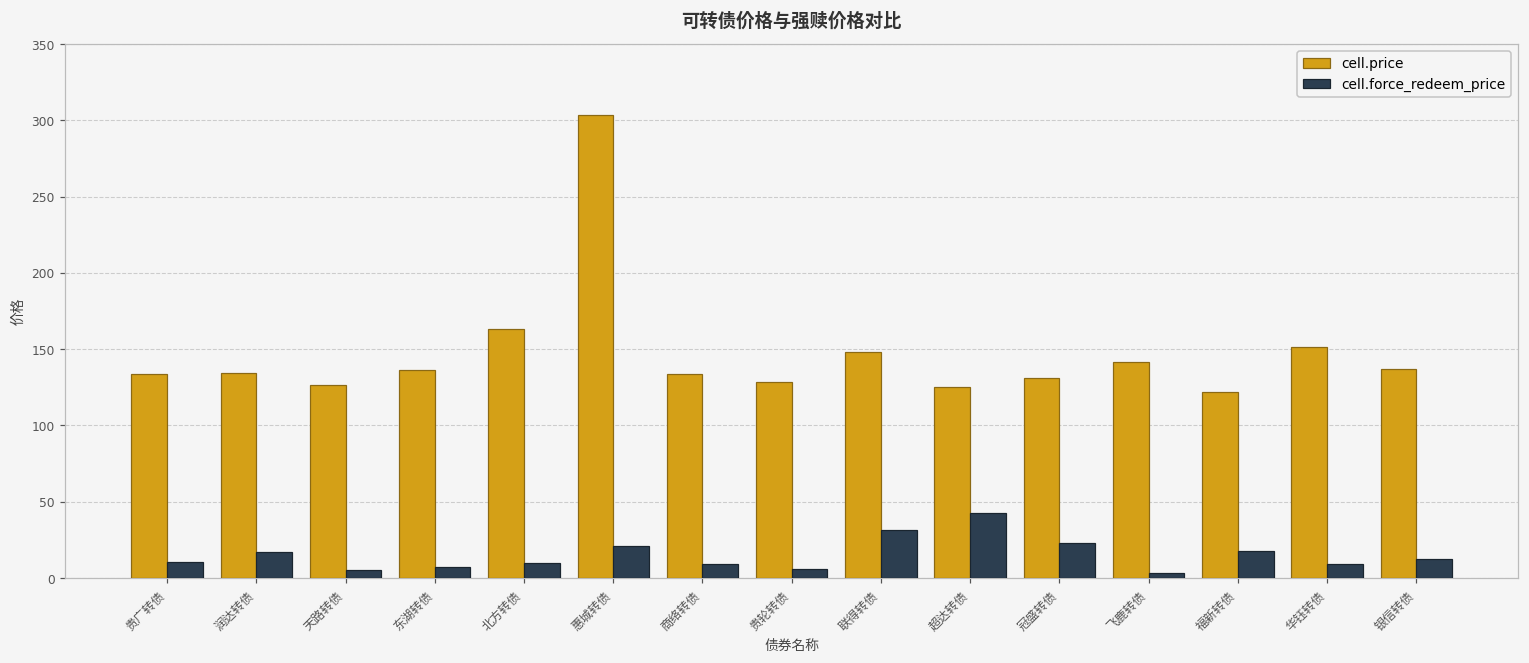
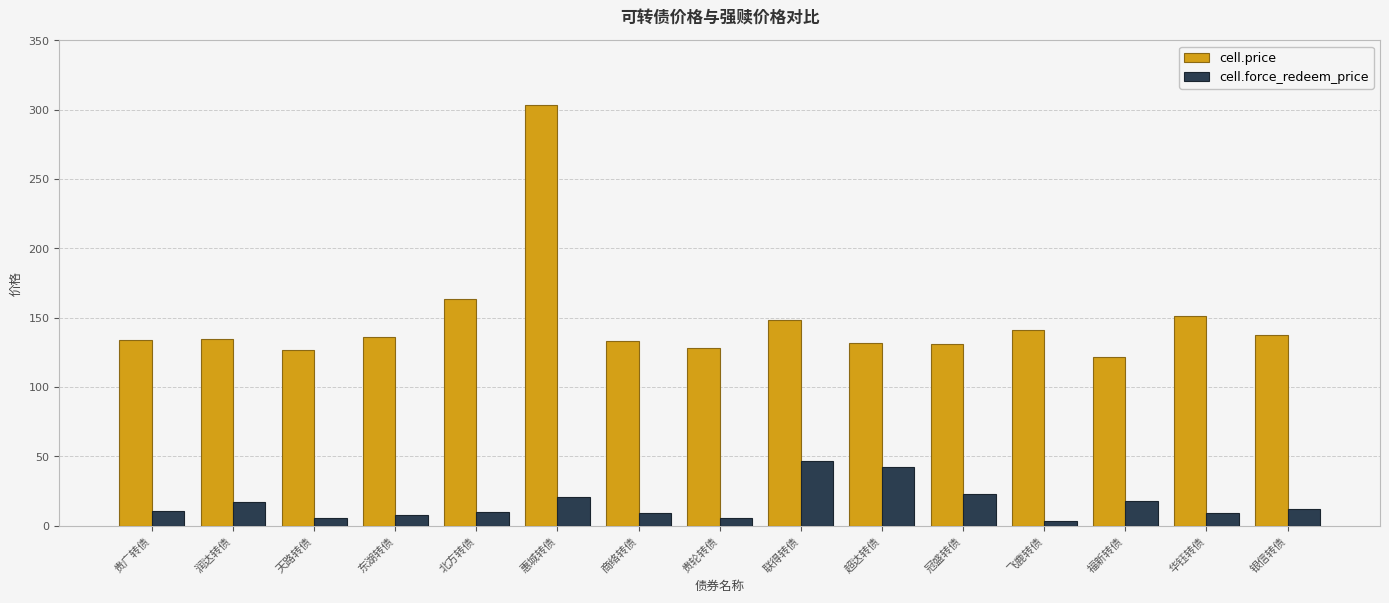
  {
    "cell.price": {
      "贵广转债": 134,
      "润达转债": 135,
      "天路转债": 127,
      "东湖转债": 136,
      "北方转债": 163,
      "惠城转债": 303,
      "商络转债": 133,
      "贵轮转债": 129,
      "联得转债": 148,
-     "超达转债": 126,
+     "超达转债": 132,
      "冠盛转债": 131,
      "飞鹿转债": 142,
      "福新转债": 122,
      "华钰转债": 152,
      "银信转债": 137
    },
    "cell.force_redeem_price": {
      "贵广转债": 10,
      "润达转债": 17,
      "天路转债": 5,
      "东湖转债": 7,
      "北方转债": 10,
      "惠城转债": 21,
      "商络转债": 9,
      "贵轮转债": 6,
-     "联得转债": 31,
+     "联得转债": 47,
      "超达转债": 42,
      "冠盛转债": 23,
      "飞鹿转债": 3,
      "福新转债": 18,
      "华钰转债": 9,
      "银信转债": 12
    }
  }
